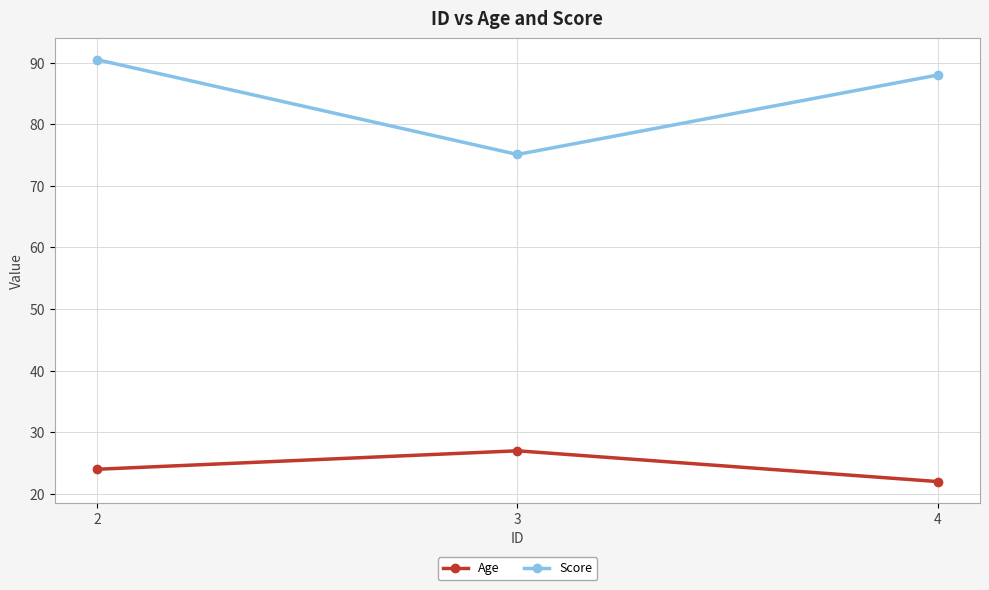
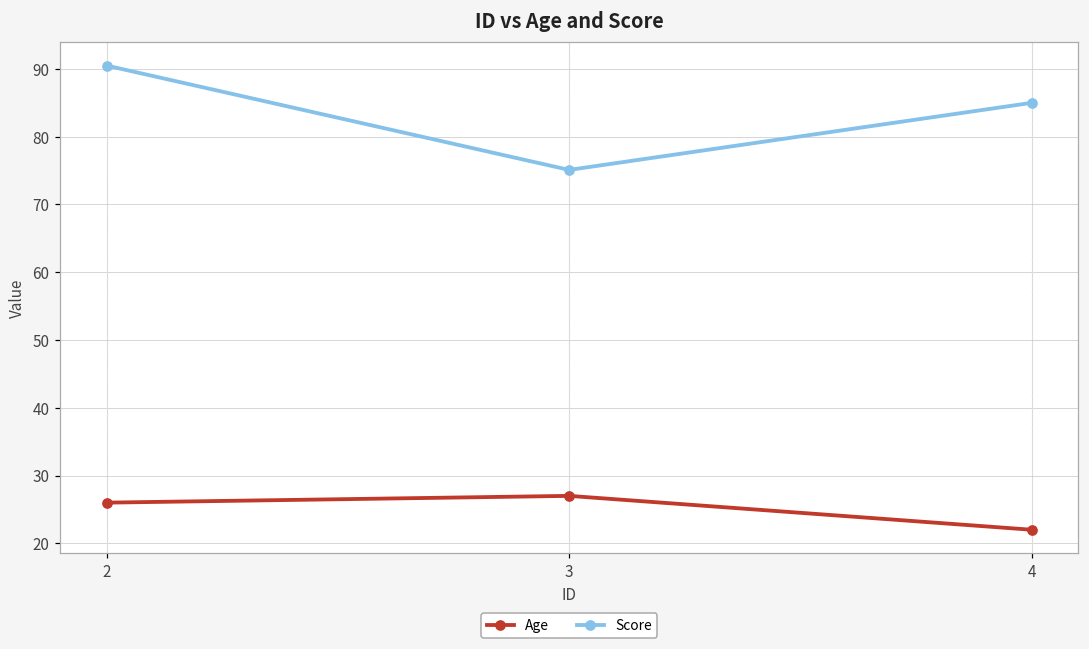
  {
    "Age": {
-     "2": 24,
+     "2": 26,
      "3": 27,
      "4": 22
    },
    "Score": {
      "2": 91,
      "3": 75,
-     "4": 88
+     "4": 85
    }
  }
